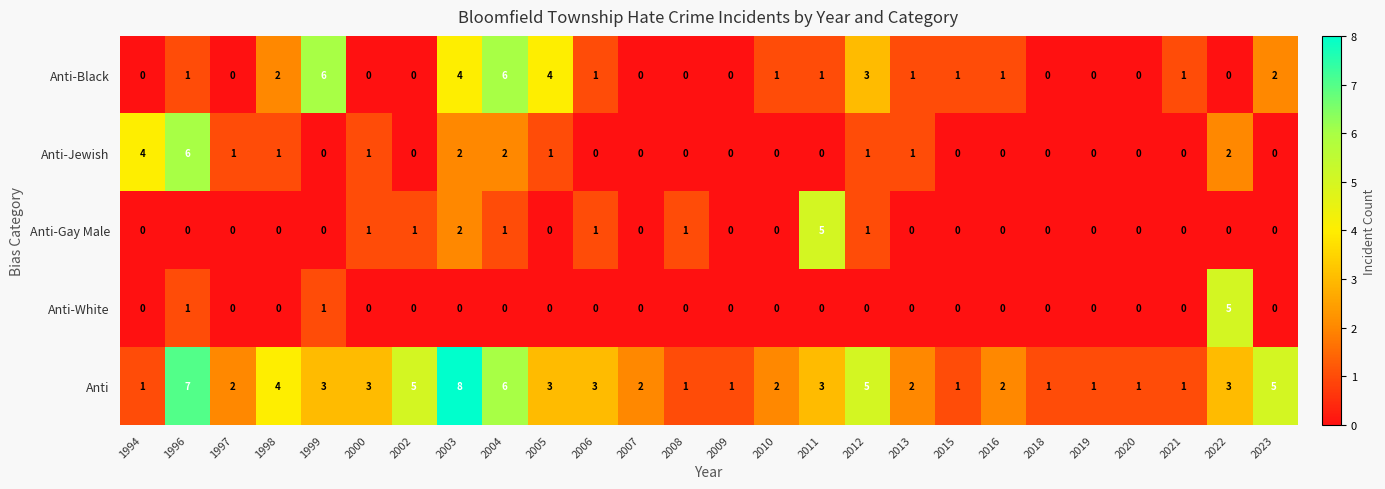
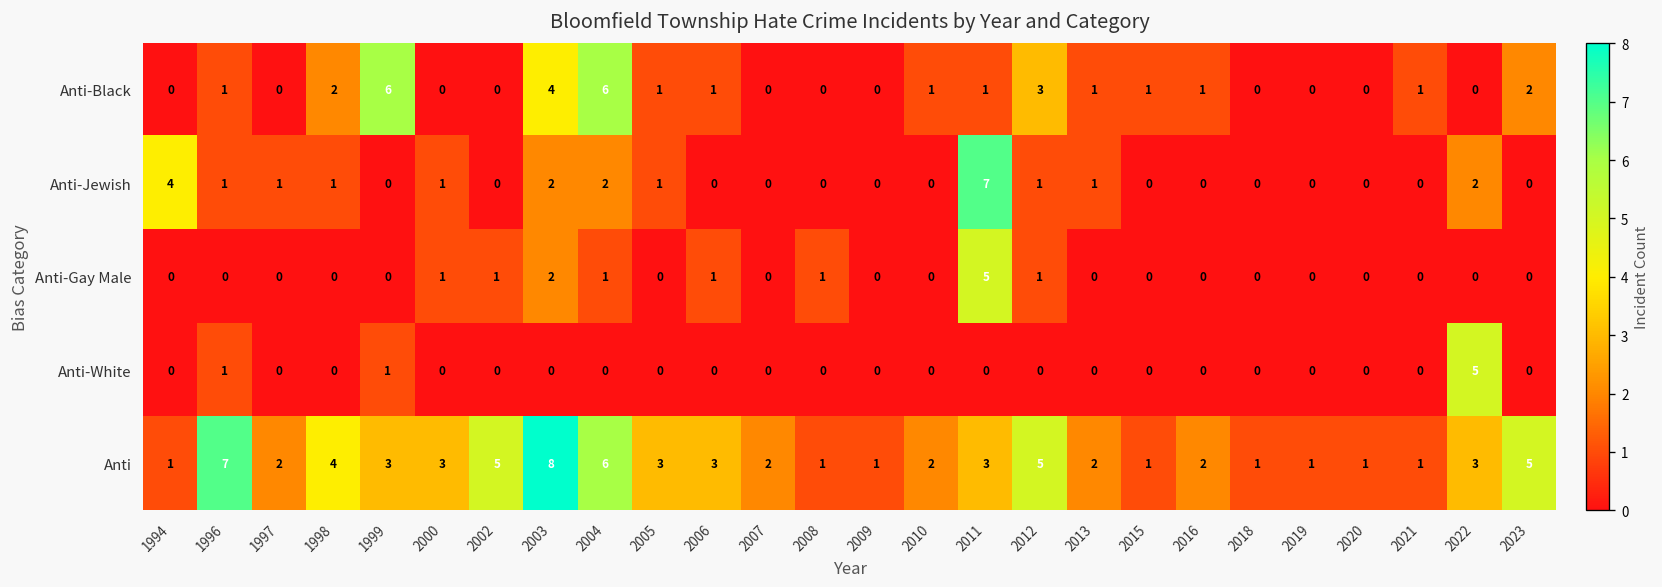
  {
    "Anti-Black": {
      "1994": 0,
      "1996": 1,
      "1997": 0,
      "1998": 2,
      "1999": 6,
      "2000": 0,
      "2002": 0,
      "2003": 4,
      "2004": 6,
-     "2005": 4,
+     "2005": 1,
      "2006": 1,
      "2007": 0,
      "2008": 0,
      "2009": 0,
      "2010": 1,
      "2011": 1,
      "2012": 3,
      "2013": 1,
      "2015": 1,
      "2016": 1,
      "2018": 0,
      "2019": 0,
      "2020": 0,
      "2021": 1,
      "2022": 0,
      "2023": 2
    },
    "Anti-Jewish": {
      "1994": 4,
-     "1996": 6,
+     "1996": 1,
      "1997": 1,
      "1998": 1,
      "1999": 0,
      "2000": 1,
      "2002": 0,
      "2003": 2,
      "2004": 2,
      "2005": 1,
      "2006": 0,
      "2007": 0,
      "2008": 0,
      "2009": 0,
      "2010": 0,
-     "2011": 0,
+     "2011": 7,
      "2012": 1,
      "2013": 1,
      "2015": 0,
      "2016": 0,
      "2018": 0,
      "2019": 0,
      "2020": 0,
      "2021": 0,
      "2022": 2,
      "2023": 0
    },
    "Anti-Gay Male": {
      "1994": 0,
      "1996": 0,
      "1997": 0,
      "1998": 0,
      "1999": 0,
      "2000": 1,
      "2002": 1,
      "2003": 2,
      "2004": 1,
      "2005": 0,
      "2006": 1,
      "2007": 0,
      "2008": 1,
      "2009": 0,
      "2010": 0,
      "2011": 5,
      "2012": 1,
      "2013": 0,
      "2015": 0,
      "2016": 0,
      "2018": 0,
      "2019": 0,
      "2020": 0,
      "2021": 0,
      "2022": 0,
      "2023": 0
    },
    "Anti-White": {
      "1994": 0,
      "1996": 1,
      "1997": 0,
      "1998": 0,
      "1999": 1,
      "2000": 0,
      "2002": 0,
      "2003": 0,
      "2004": 0,
      "2005": 0,
      "2006": 0,
      "2007": 0,
      "2008": 0,
      "2009": 0,
      "2010": 0,
      "2011": 0,
      "2012": 0,
      "2013": 0,
      "2015": 0,
      "2016": 0,
      "2018": 0,
      "2019": 0,
      "2020": 0,
      "2021": 0,
      "2022": 5,
      "2023": 0
    },
    "Anti": {
      "1994": 1,
      "1996": 7,
      "1997": 2,
      "1998": 4,
      "1999": 3,
      "2000": 3,
      "2002": 5,
      "2003": 8,
      "2004": 6,
      "2005": 3,
      "2006": 3,
      "2007": 2,
      "2008": 1,
      "2009": 1,
      "2010": 2,
      "2011": 3,
      "2012": 5,
      "2013": 2,
      "2015": 1,
      "2016": 2,
      "2018": 1,
      "2019": 1,
      "2020": 1,
      "2021": 1,
      "2022": 3,
      "2023": 5
    }
  }
